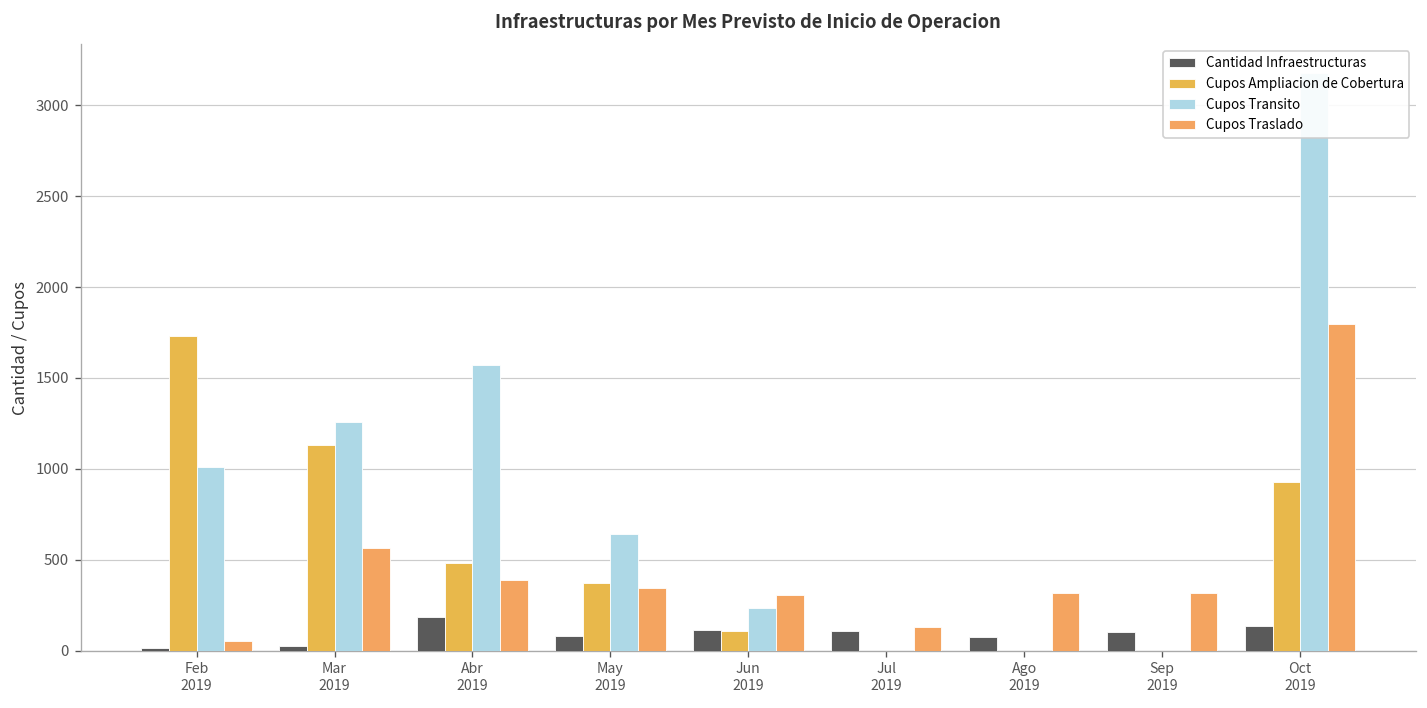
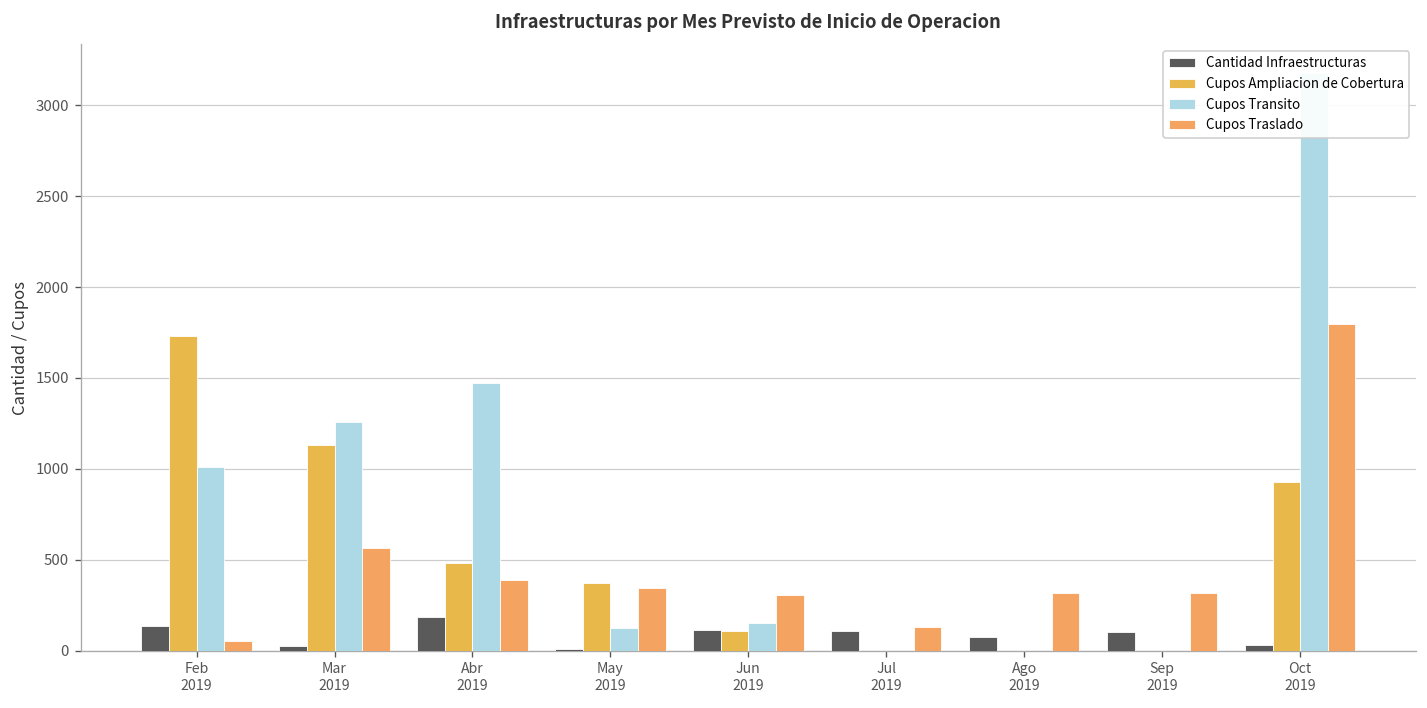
  {
    "Cantidad Infraestructuras": {
-     "Feb 2019": 20,
+     "Feb 2019": 140,
      "Mar 2019": 20,
      "Abr 2019": 190,
-     "May 2019": 80,
+     "May 2019": 10,
      "Jun 2019": 120,
      "Jul 2019": 110,
      "Ago 2019": 80,
      "Sep 2019": 100,
-     "Oct 2019": 140
+     "Oct 2019": 30
    },
    "Cupos Transito": {
      "Feb 2019": 1010,
      "Mar 2019": 1260,
-     "Abr 2019": 1570,
-     "May 2019": 640,
-     "Jun 2019": 230,
+     "Abr 2019": 1470,
+     "May 2019": 130,
+     "Jun 2019": 160,
      "Jul 2019": 0,
      "Ago 2019": 0,
      "Sep 2019": 0
    }
  }
